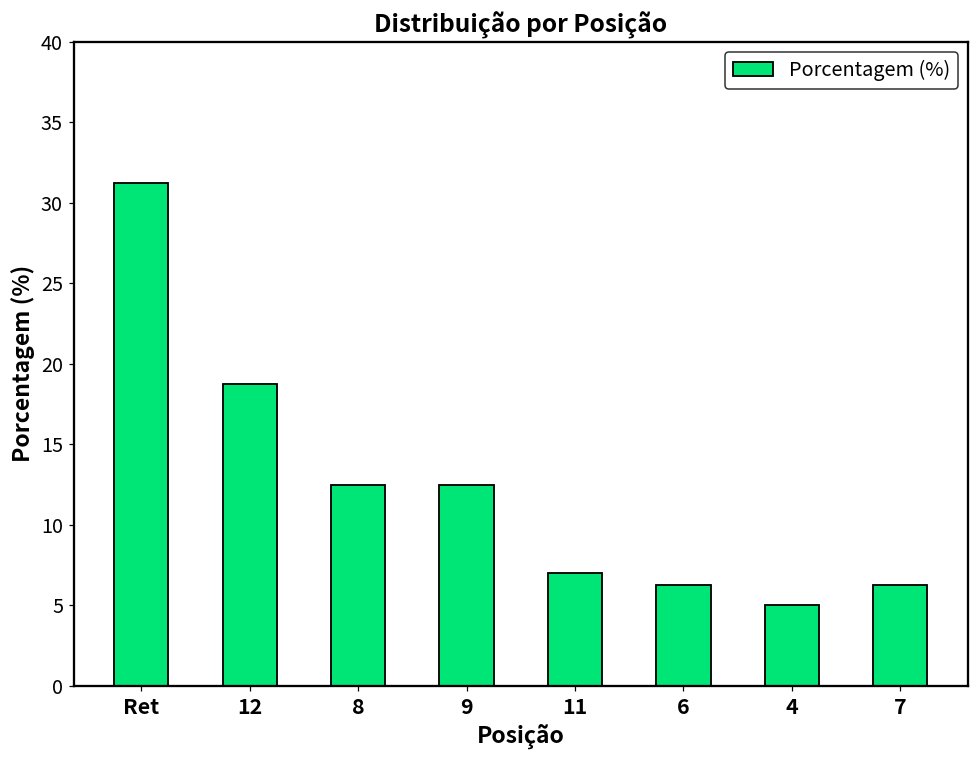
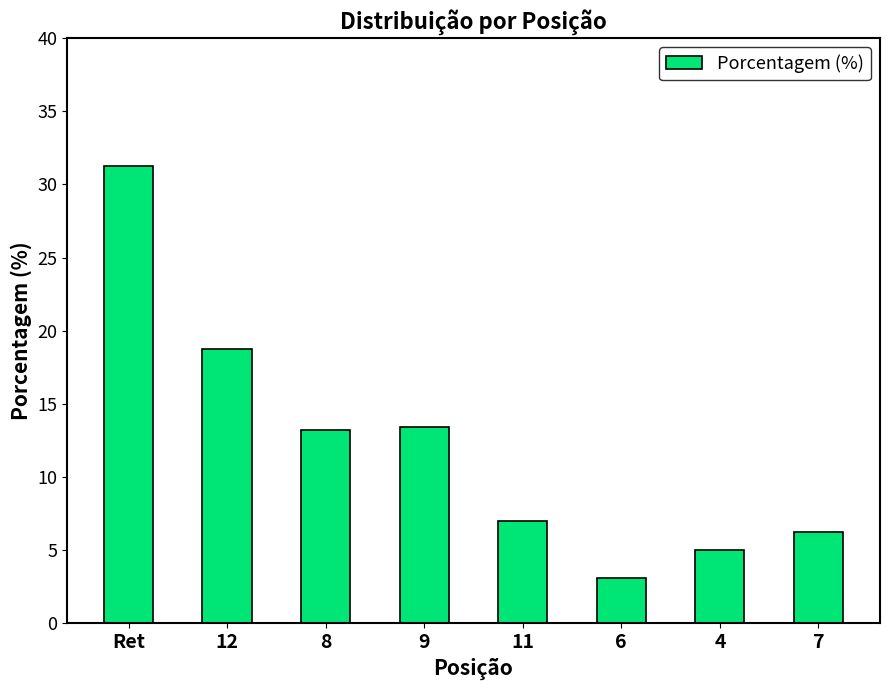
  {
    "Ret": 31.3,
    "12": 18.8,
-   "8": 12.5,
-   "9": 12.5,
+   "8": 13.2,
+   "9": 13.4,
    "11": 7.0,
-   "6": 6.3,
+   "6": 3.1,
    "4": 5.0,
    "7": 6.3
  }
